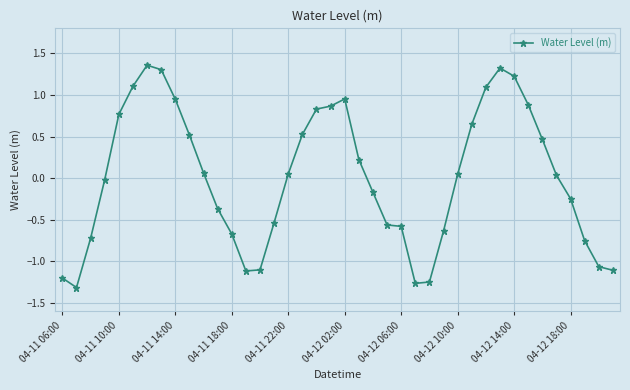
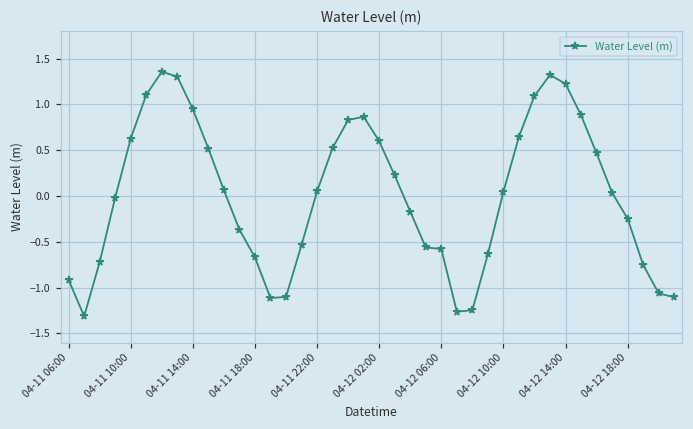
  {
-   "04-11 06:00": -1.2,
-   "04-11 10:00": 0.8,
+   "04-11 06:00": -0.9,
+   "04-11 10:00": 0.6,
    "04-11 14:00": 0.9,
    "04-11 18:00": -0.7,
    "04-11 22:00": 0.1,
-   "04-12 02:00": 1.0,
+   "04-12 02:00": 0.6,
    "04-12 06:00": -0.6,
    "04-12 10:00": 0.0,
    "04-12 14:00": 1.2,
    "04-12 18:00": -0.2
  }
